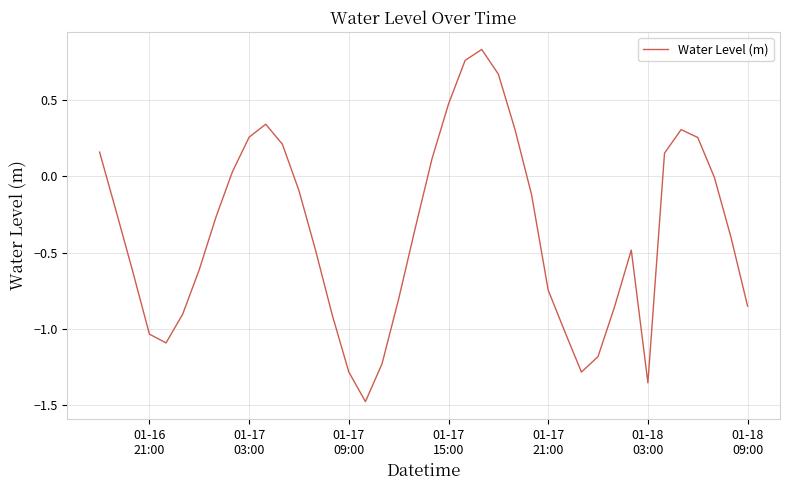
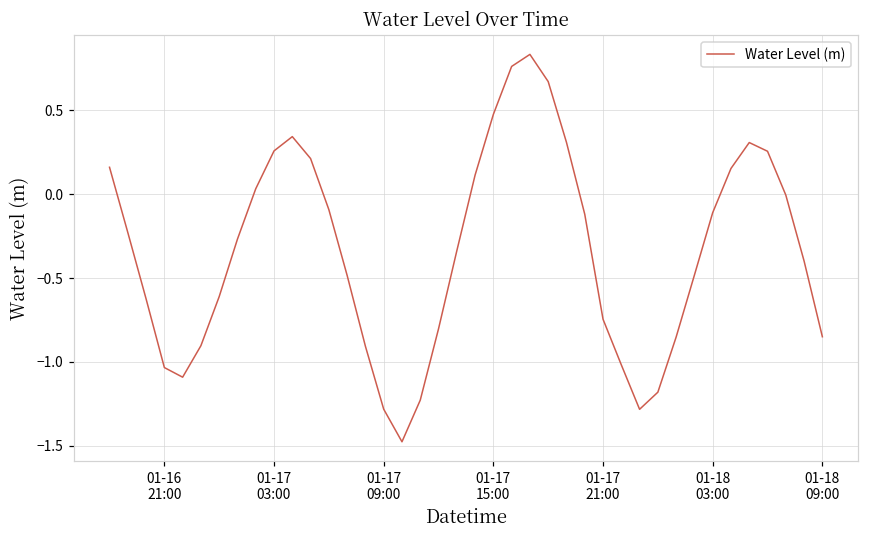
  {
    "01-16 21:00": -1.03,
    "01-17 03:00": 0.26,
    "01-17 09:00": -1.28,
    "01-17 15:00": 0.47,
    "01-17 21:00": -0.75,
-   "01-18 03:00": -1.35,
+   "01-18 03:00": -0.11,
    "01-18 09:00": -0.85
  }
